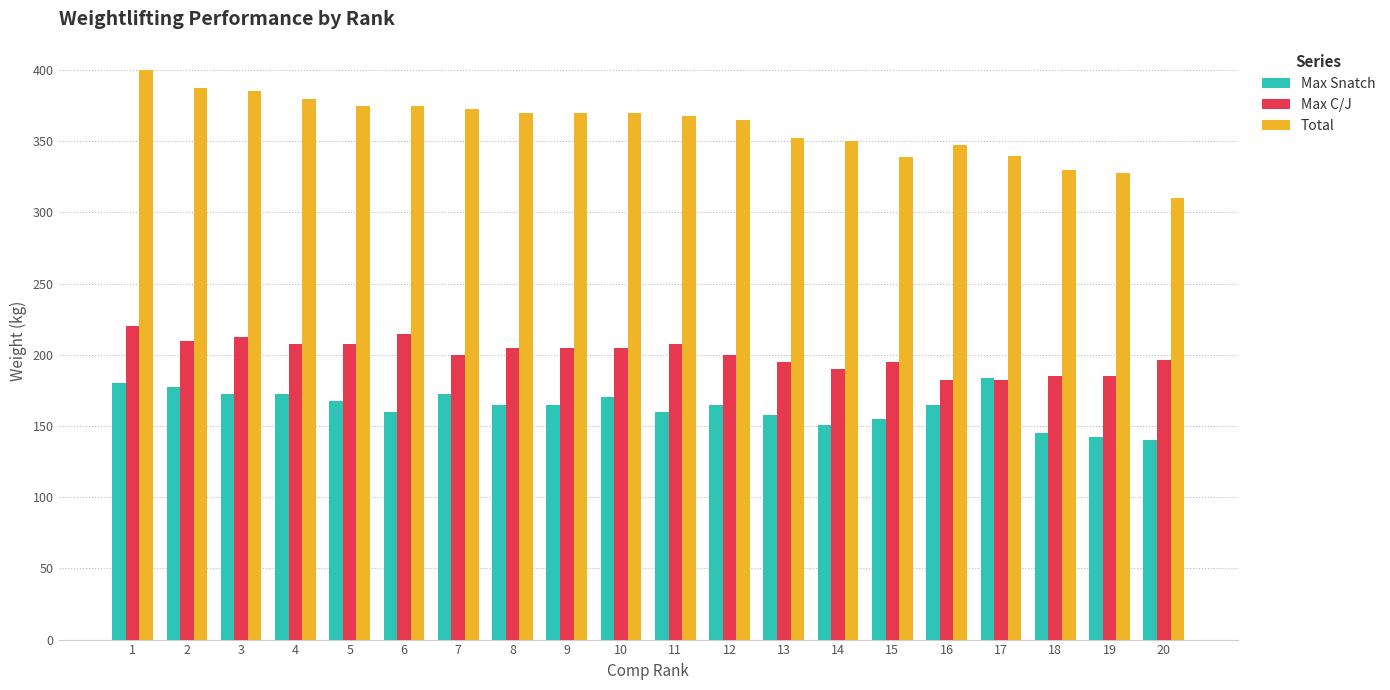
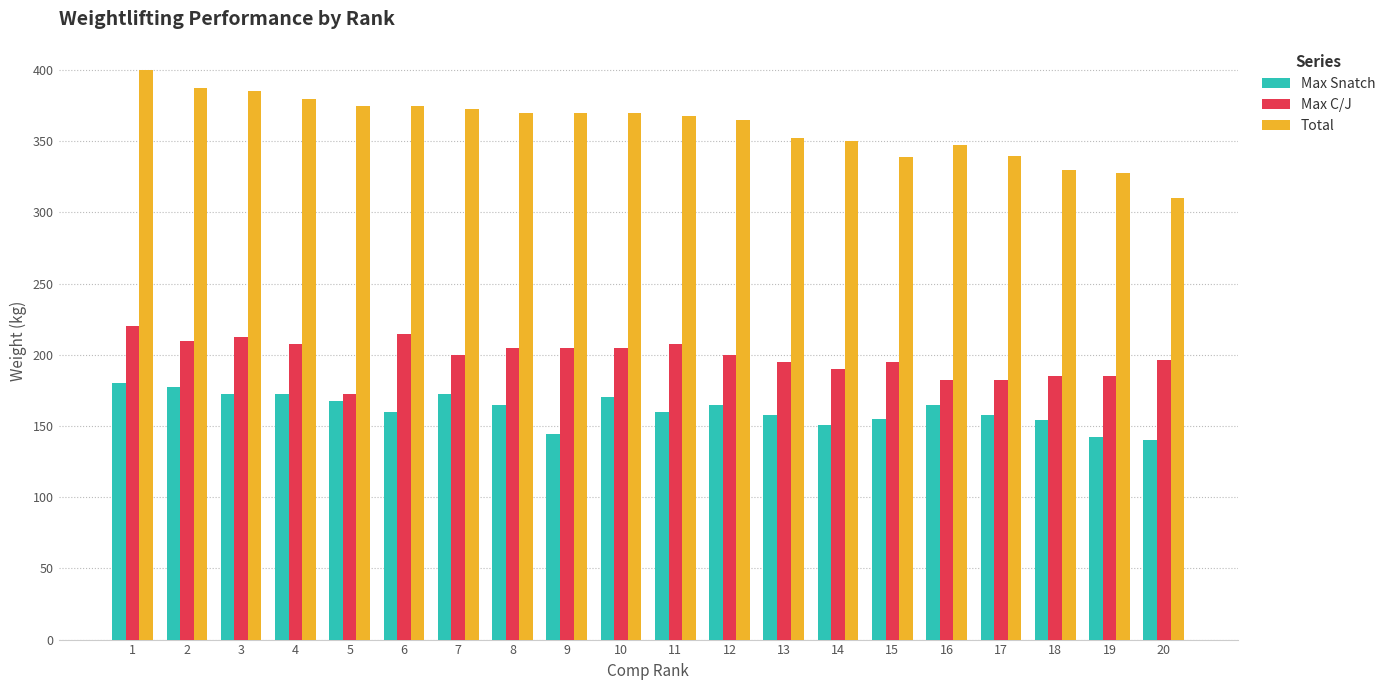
  {
    "Max Snatch": {
      "1": 180,
      "2": 178,
      "3": 173,
      "4": 173,
      "5": 168,
      "6": 160,
      "7": 173,
      "8": 165,
-     "9": 165,
+     "9": 144,
      "10": 171,
      "11": 160,
      "12": 165,
      "13": 158,
      "14": 151,
      "15": 155,
      "16": 165,
-     "17": 184,
-     "18": 145,
+     "17": 158,
+     "18": 154,
      "19": 143,
      "20": 140
    },
    "Max C/J": {
      "1": 220,
      "2": 210,
      "3": 213,
      "4": 208,
-     "5": 208,
+     "5": 173,
      "6": 215,
      "7": 200,
      "8": 205,
      "9": 205,
      "10": 205,
      "11": 208,
      "12": 200,
      "13": 195,
      "14": 190,
      "15": 195,
      "16": 183,
      "17": 183,
      "18": 185,
      "19": 185,
      "20": 197
    },
    "Total": {
      "1": 400,
      "2": 388,
      "3": 385,
      "4": 380,
      "5": 375,
      "6": 375,
      "7": 373,
      "8": 370,
      "9": 370,
      "10": 370,
      "11": 368,
      "12": 365,
      "13": 353,
      "14": 350,
      "15": 339,
      "16": 348,
      "17": 340,
      "18": 330,
      "19": 328,
      "20": 310
    }
  }
